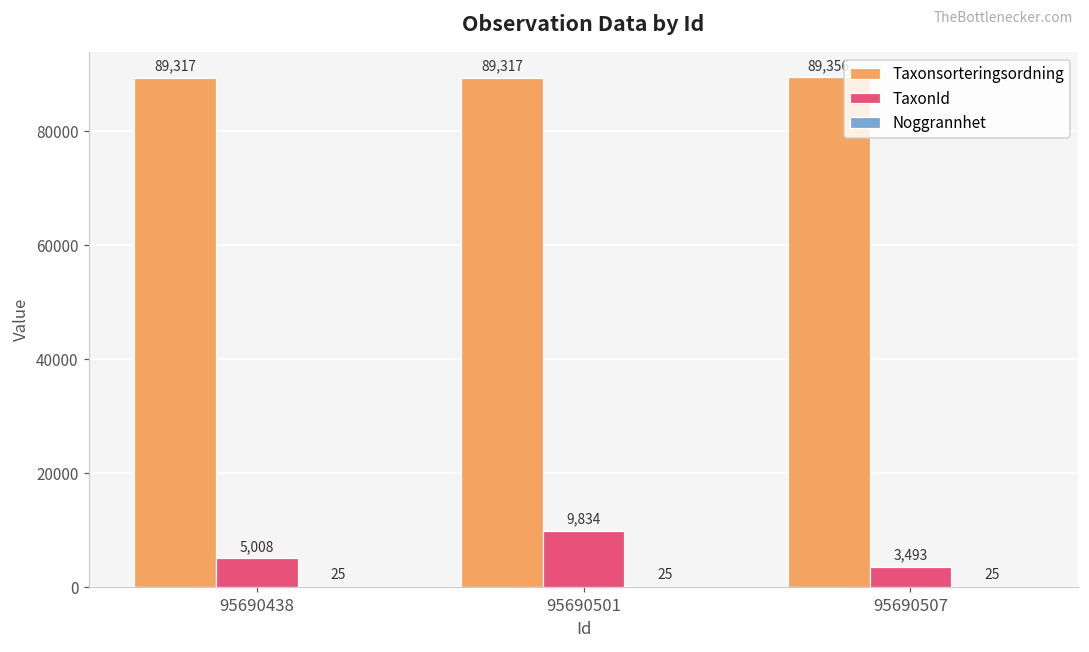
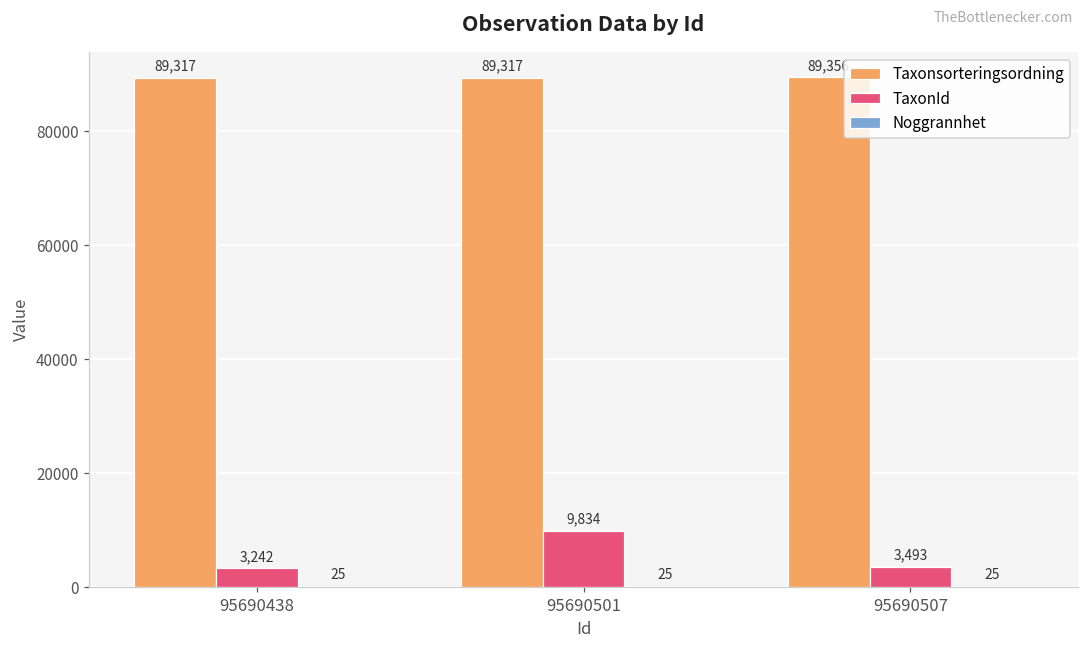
  {
    "Taxonsorteringsordning": {
      "95690438": "89,317",
      "95690501": "89,317"
    },
    "TaxonId": {
-     "95690438": "5,008",
+     "95690438": "3,242",
      "95690501": "9,834",
      "95690507": "3,493"
    },
    "Noggrannhet": {
      "95690438": "25",
      "95690501": "25",
      "95690507": "25"
    }
  }
